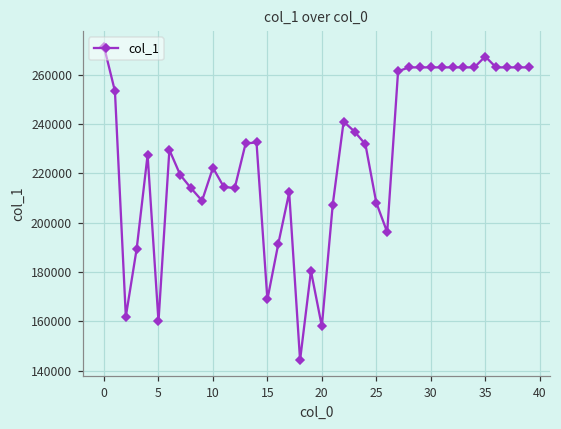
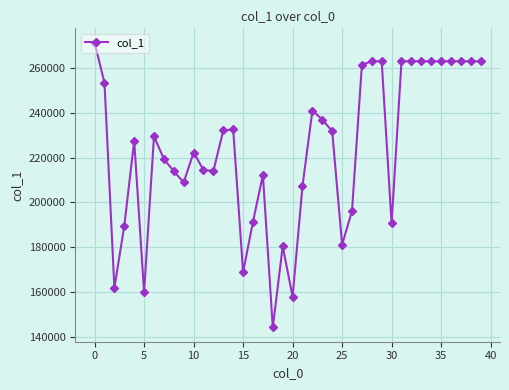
  {
    "5": 160000,
    "10": 222000,
    "15": 169000,
    "20": 158000,
-   "25": 208000,
-   "30": 263000,
-   "35": 267000
+   "25": 181000,
+   "30": 191000,
+   "35": 263000
  }
